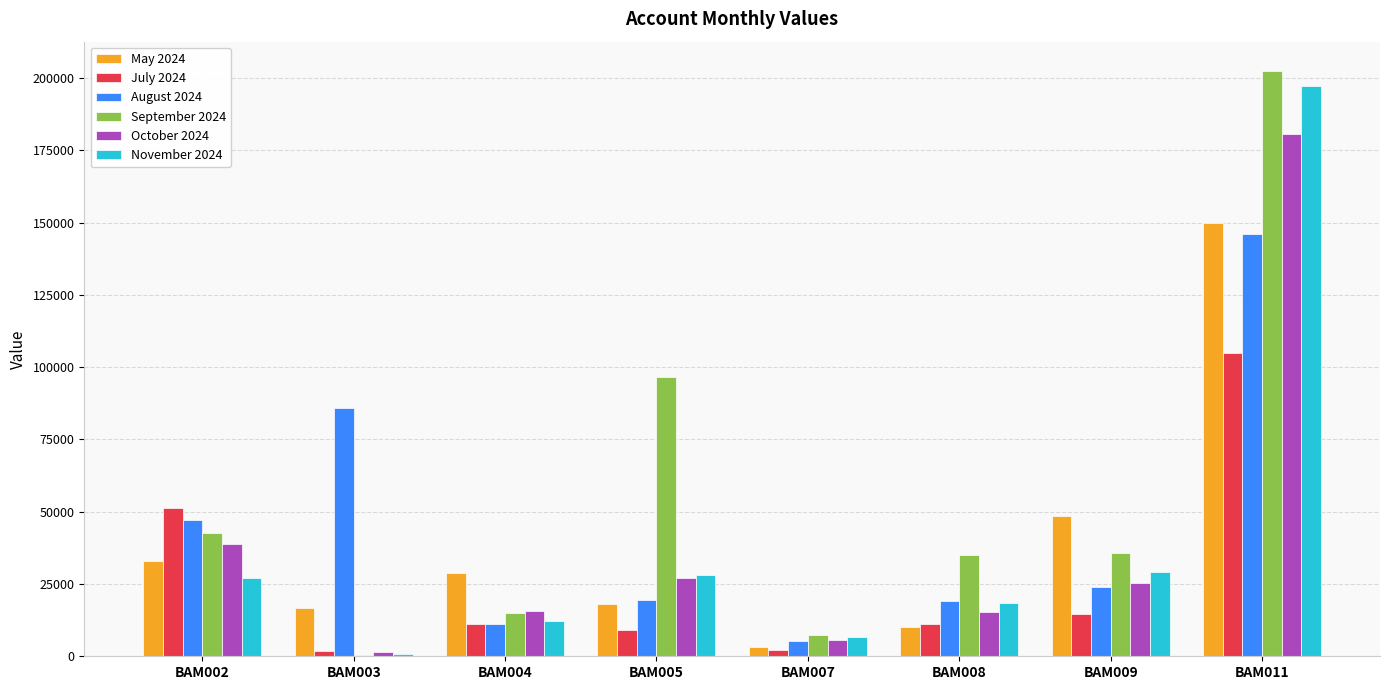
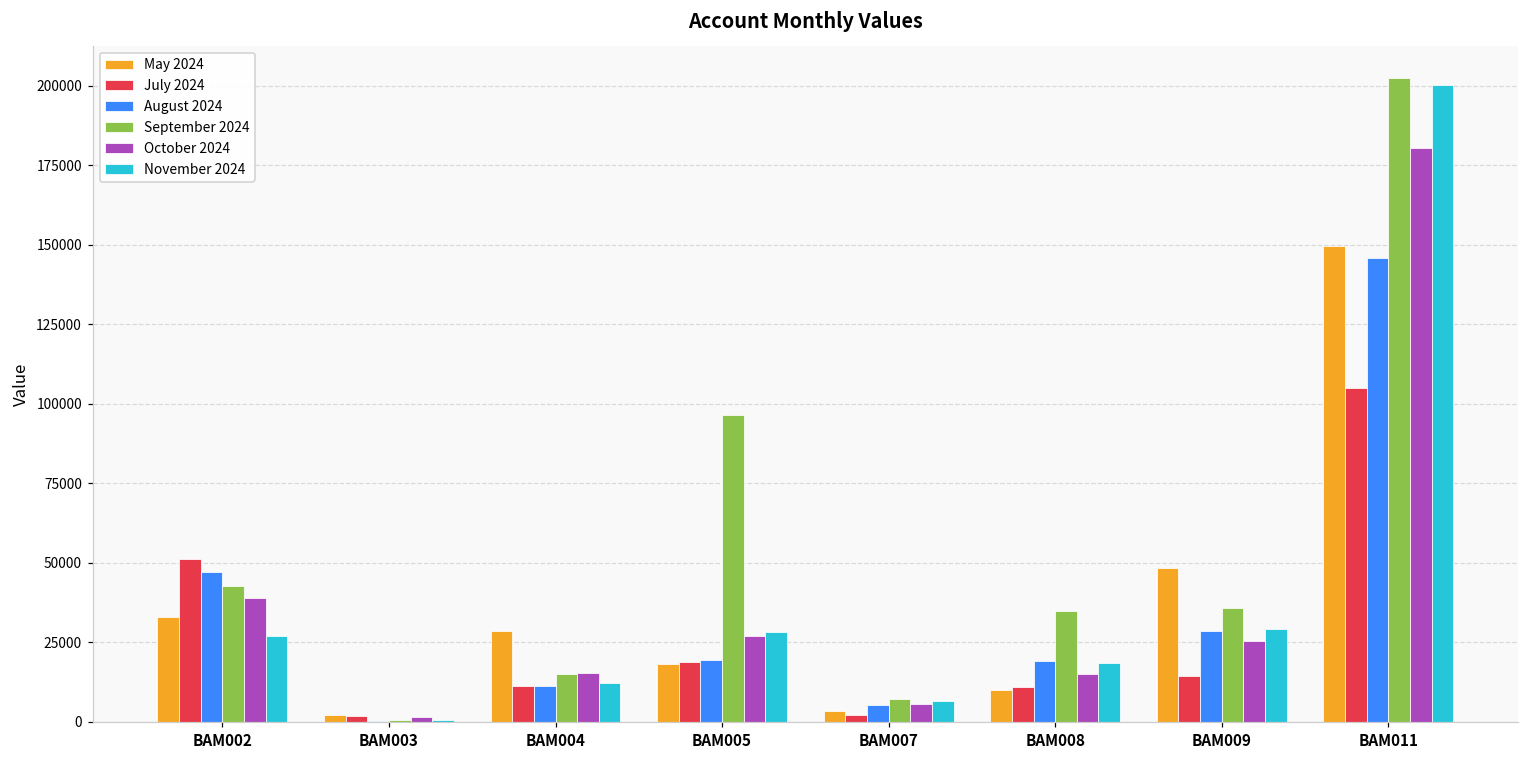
  {
    "May 2024": {
      "BAM002": 33000,
-     "BAM003": 17000,
+     "BAM003": 2000,
      "BAM004": 29000,
      "BAM005": 18000,
      "BAM007": 3000,
      "BAM008": 10000,
      "BAM009": 48000,
      "BAM011": 150000
    },
    "July 2024": {
      "BAM002": 51000,
      "BAM003": 2000,
      "BAM004": 11000,
-     "BAM005": 9000,
+     "BAM005": 19000,
      "BAM007": 2000,
      "BAM008": 11000,
      "BAM009": 15000,
      "BAM011": 105000
    },
    "August 2024": {
      "BAM002": 47000,
-     "BAM003": 86000,
+     "BAM003": 0,
      "BAM004": 11000,
      "BAM005": 19000,
      "BAM007": 5000,
      "BAM008": 19000,
-     "BAM009": 24000,
+     "BAM009": 29000,
      "BAM011": 146000
    },
    "September 2024": {
      "BAM002": 43000,
      "BAM004": 15000,
      "BAM005": 97000,
      "BAM007": 7000,
      "BAM008": 35000,
      "BAM009": 36000,
      "BAM011": 202000
    },
    "October 2024": {
      "BAM002": 39000,
      "BAM003": 2000,
      "BAM004": 16000,
      "BAM005": 27000,
      "BAM007": 6000,
      "BAM008": 15000,
      "BAM009": 25000,
      "BAM011": 181000
    },
    "November 2024": {
      "BAM002": 27000,
      "BAM004": 12000,
      "BAM005": 28000,
      "BAM007": 7000,
      "BAM008": 18000,
      "BAM009": 29000,
-     "BAM011": 197000
+     "BAM011": 200000
    }
  }
